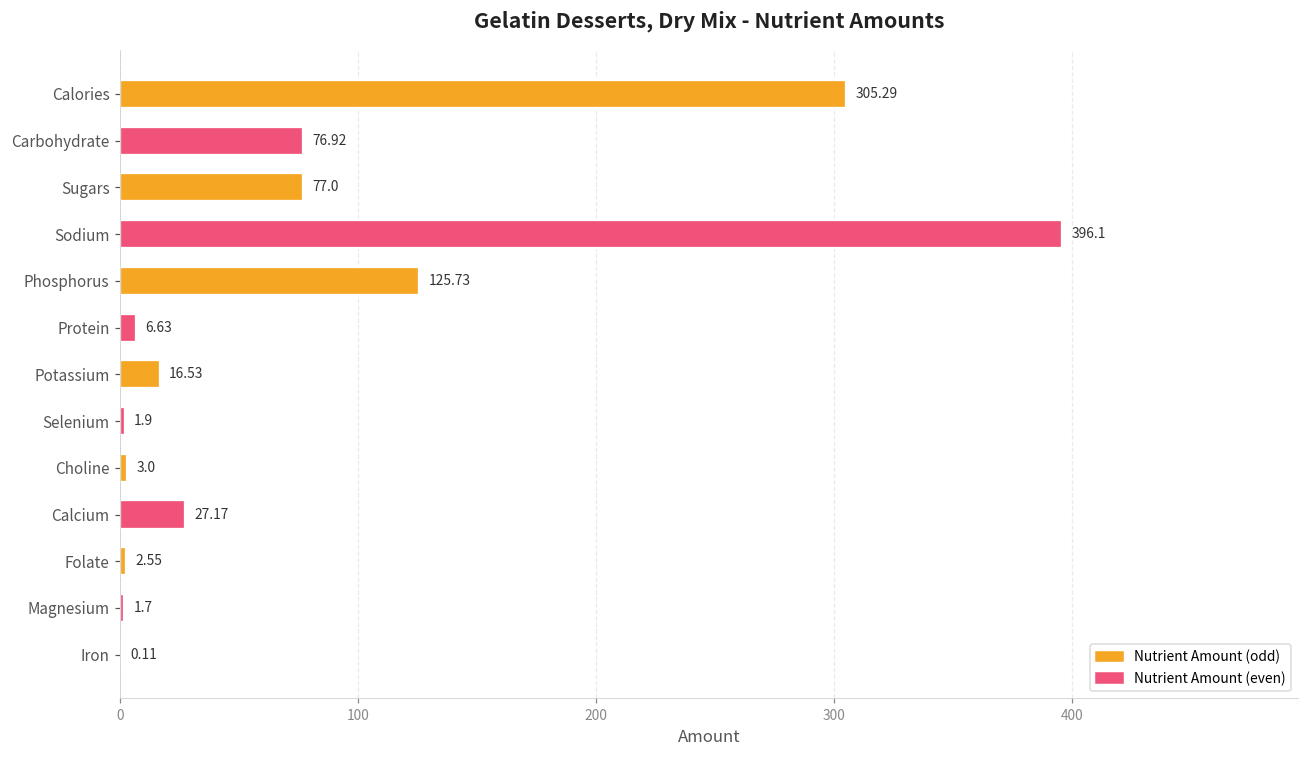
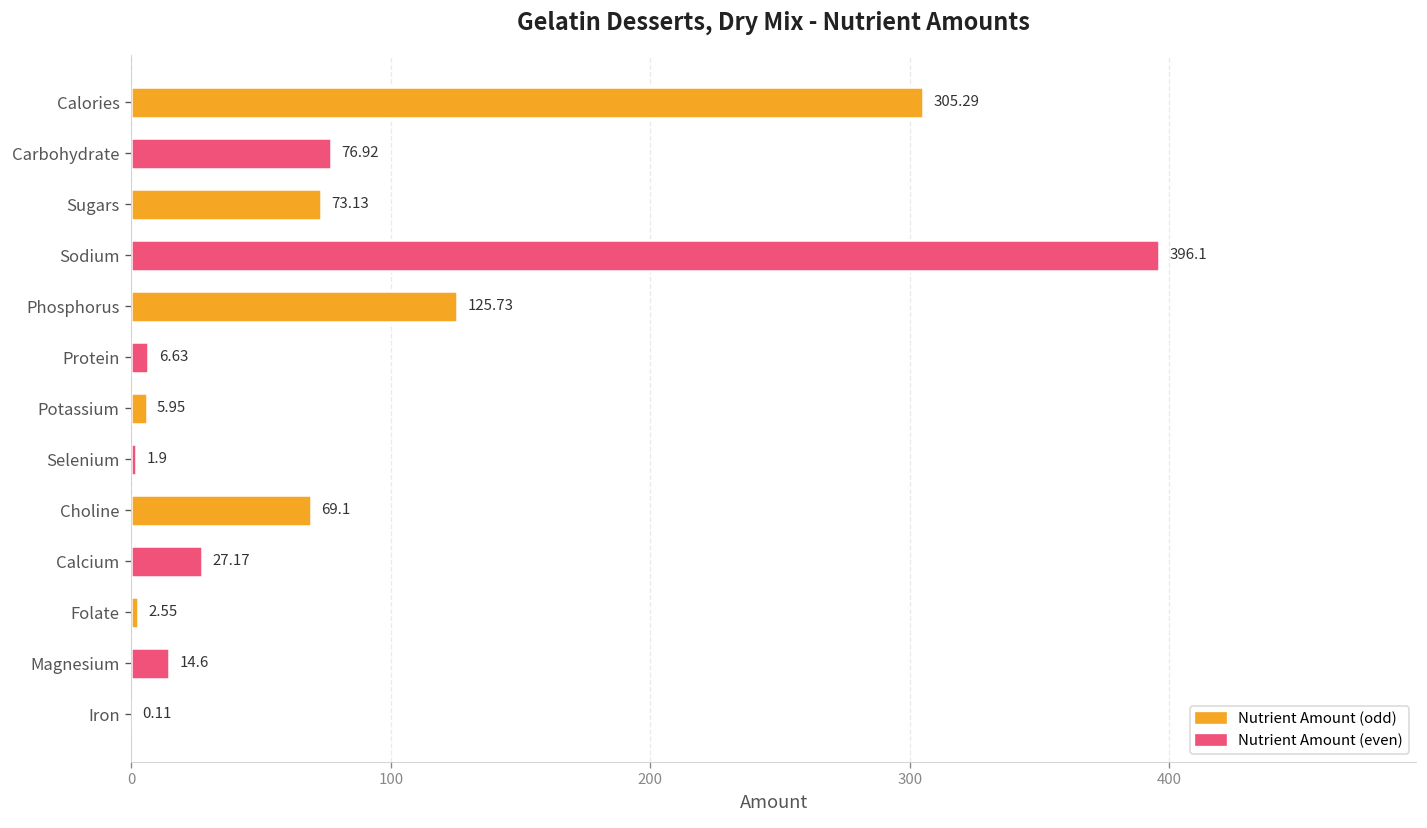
  {
    "Calories": 305.29,
    "Carbohydrate": 76.92,
-   "Sugars": 77.0,
+   "Sugars": 73.13,
    "Sodium": 396.1,
    "Phosphorus": 125.73,
    "Protein": 6.63,
-   "Potassium": 16.53,
+   "Potassium": 5.95,
    "Selenium": 1.9,
-   "Choline": 3.0,
+   "Choline": 69.1,
    "Calcium": 27.17,
    "Folate": 2.55,
-   "Magnesium": 1.7,
+   "Magnesium": 14.6,
    "Iron": 0.11
  }
